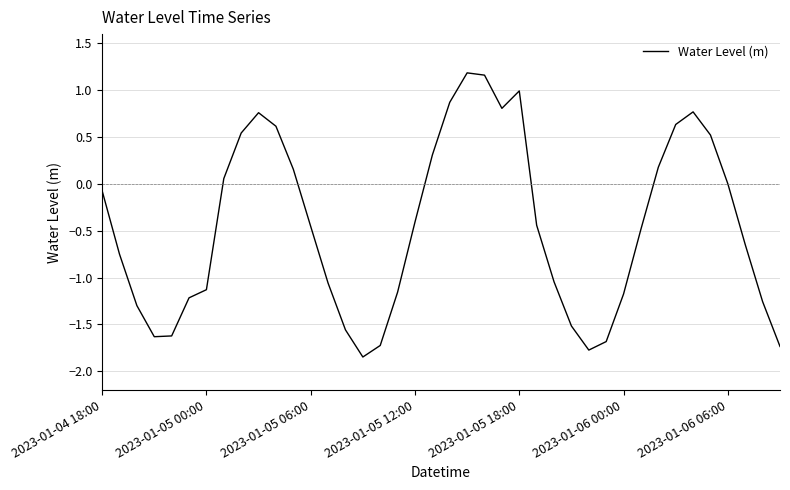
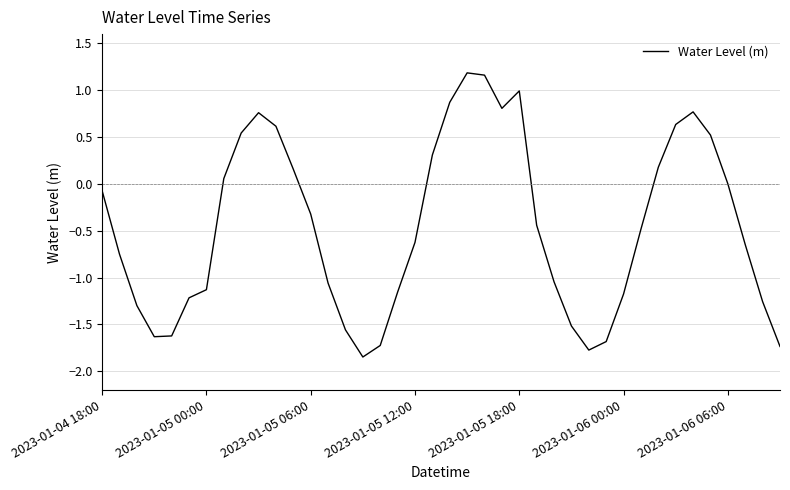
  {
    "2023-01-04 18:00": -0.1,
    "2023-01-05 00:00": -1.1,
-   "2023-01-05 06:00": -0.5,
-   "2023-01-05 12:00": -0.4,
+   "2023-01-05 06:00": -0.3,
+   "2023-01-05 12:00": -0.6,
    "2023-01-05 18:00": 1.0,
    "2023-01-06 00:00": -1.2,
    "2023-01-06 06:00": 0.0
  }
